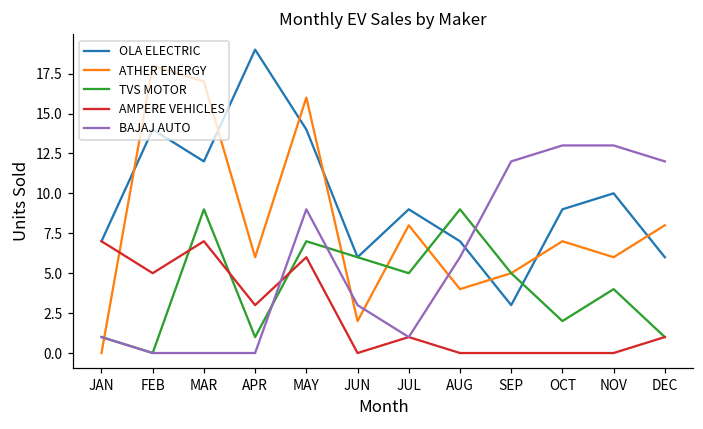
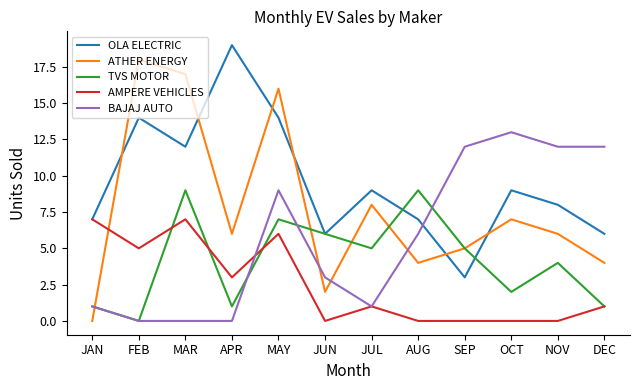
  {
    "OLA ELECTRIC": {
      "MAR": 12,
      "APR": 19,
      "MAY": 14,
      "JUL": 9,
      "AUG": 7,
      "SEP": 3,
      "OCT": 9,
-     "NOV": 10,
+     "NOV": 8,
      "DEC": 6
    },
    "ATHER ENERGY": {
      "JAN": 0,
      "APR": 6,
      "MAY": 16,
      "JUN": 2,
      "JUL": 8,
      "AUG": 4,
      "OCT": 7,
      "NOV": 6,
-     "DEC": 8
+     "DEC": 4
    },
    "TVS MOTOR": {
      "MAR": 9,
      "APR": 1,
      "MAY": 7,
      "JUL": 5,
      "AUG": 9,
      "OCT": 2,
      "NOV": 4
    },
    "AMPERE VEHICLES": {
      "FEB": 5,
      "MAR": 7,
      "APR": 3,
      "MAY": 6,
      "JUN": 0,
      "AUG": 0,
      "SEP": 0,
      "OCT": 0,
      "NOV": 0
    },
    "BAJAJ AUTO": {
      "MAR": 0,
      "APR": 0,
      "MAY": 9,
      "JUN": 3,
      "AUG": 6,
      "SEP": 12,
      "OCT": 13,
-     "NOV": 13,
+     "NOV": 12,
      "DEC": 12
    }
  }
